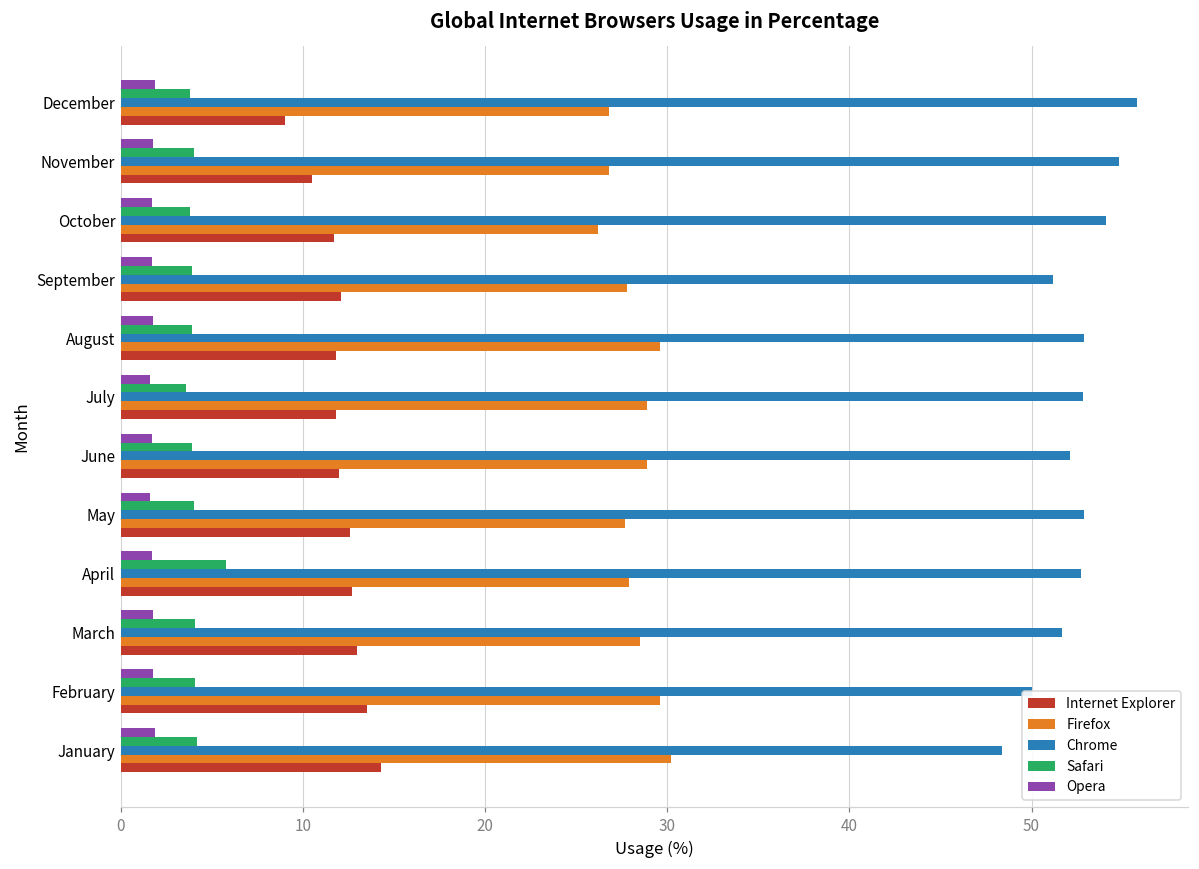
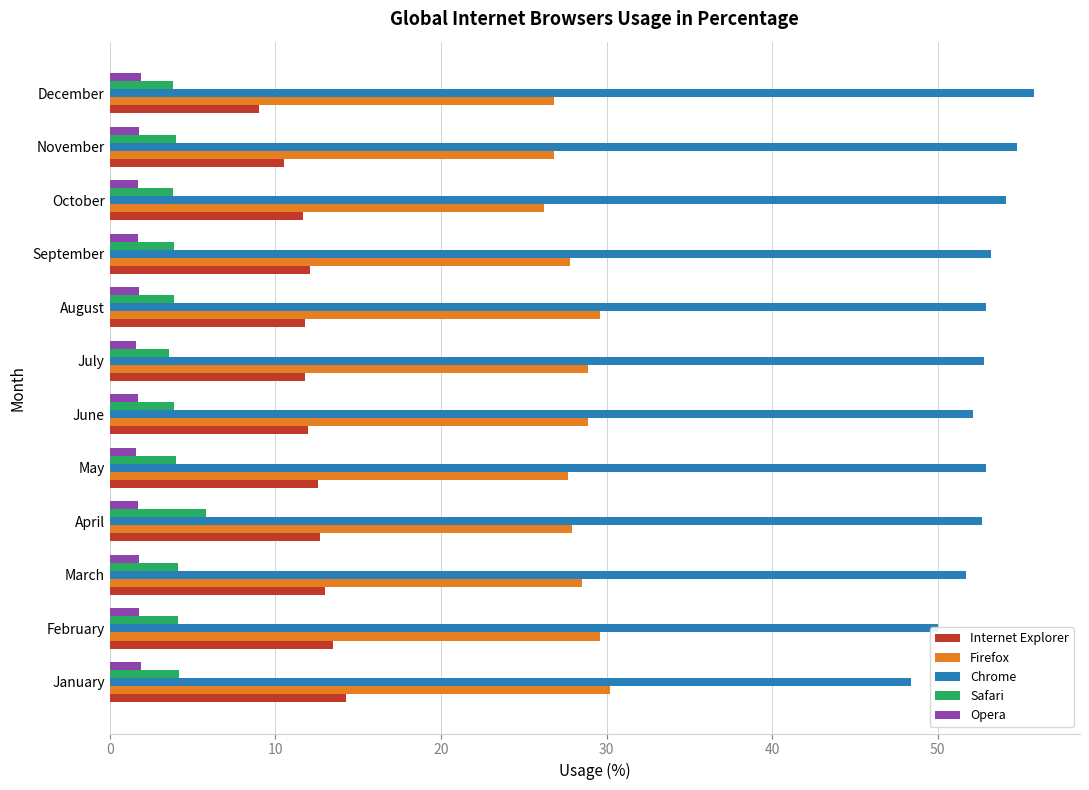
  {
    "Internet Explorer": {
      "December": 9.0,
      "November": 10.5,
      "October": 11.7,
      "September": 12.1,
      "August": 11.8,
      "July": 11.8,
      "June": 12.0,
      "May": 12.6,
      "April": 12.7,
      "March": 13.0,
      "February": 13.5,
      "January": 14.3
    },
    "Firefox": {
      "December": 26.8,
      "November": 26.8,
      "October": 26.2,
      "September": 27.8,
      "August": 29.6,
      "July": 28.9,
      "June": 28.9,
      "May": 27.7,
      "April": 27.9,
      "March": 28.5,
      "February": 29.6,
      "January": 30.2
    },
    "Chrome": {
      "December": 55.8,
      "November": 54.8,
      "October": 54.1,
-     "September": 51.2,
+     "September": 53.2,
      "August": 52.9,
      "July": 52.8,
      "June": 52.1,
      "May": 52.9,
      "April": 52.7,
      "March": 51.7,
      "January": 48.4
    },
    "Safari": {
      "December": 3.8,
      "November": 4.0,
      "October": 3.8,
      "September": 3.9,
      "August": 3.9,
      "July": 3.6,
      "June": 3.9,
      "May": 4.0,
      "April": 5.8,
      "March": 4.1,
      "February": 4.1,
      "January": 4.2
    },
    "Opera": {
      "December": 1.9,
      "November": 1.8,
      "October": 1.7,
      "September": 1.7,
      "August": 1.8,
      "July": 1.6,
      "June": 1.7,
      "May": 1.6,
      "April": 1.7,
      "March": 1.8,
      "February": 1.8,
      "January": 1.9
    }
  }
